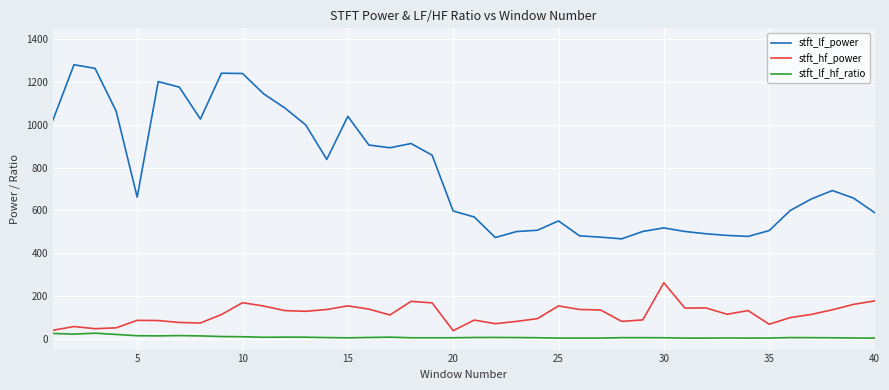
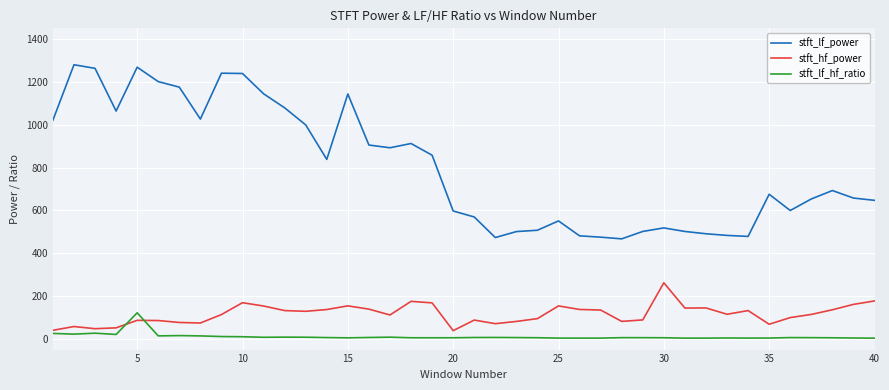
  {
    "stft_lf_power": {
-     "5": 660,
+     "5": 1270,
      "10": 1240,
-     "15": 1040,
+     "15": 1140,
      "20": 600,
      "25": 550,
      "30": 520,
-     "35": 510,
-     "40": 590
+     "35": 680,
+     "40": 650
    },
    "stft_hf_power": {
      "5": 90,
      "10": 170,
      "15": 150,
      "20": 40,
      "25": 150,
      "30": 260,
      "35": 70,
      "40": 180
    },
    "stft_lf_hf_ratio": {
-     "5": 10,
+     "5": 120,
      "10": 10,
      "15": 0,
      "20": 10,
      "25": 0,
      "30": 10,
      "35": 0,
      "40": 0
    }
  }
